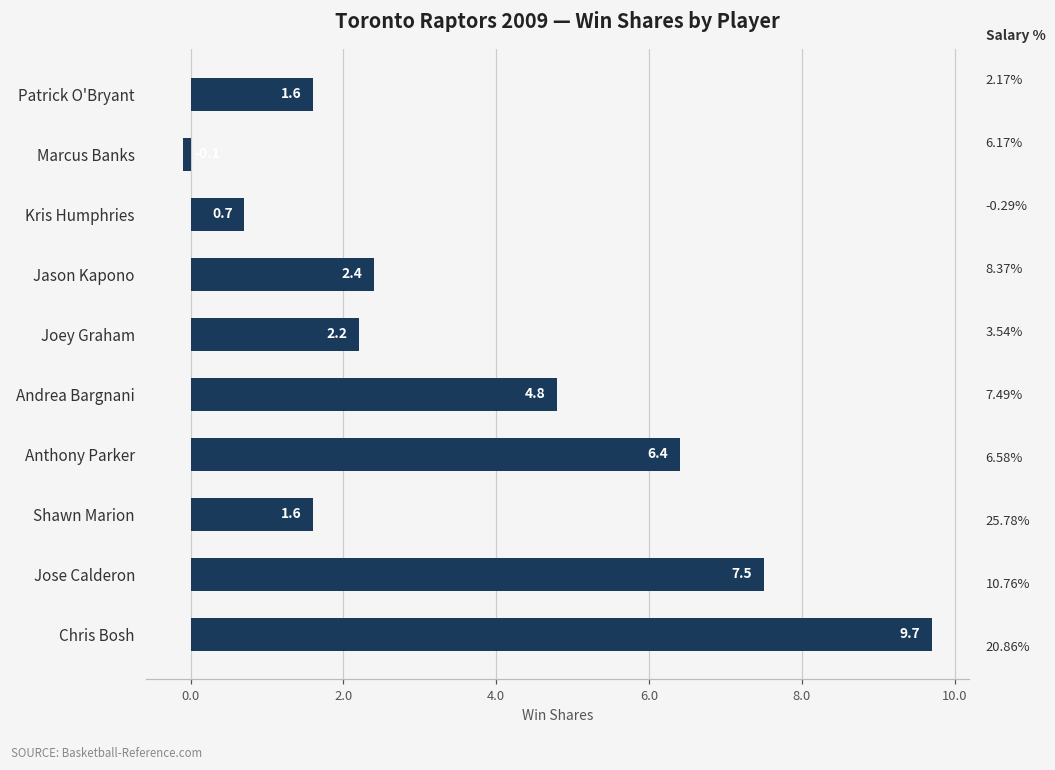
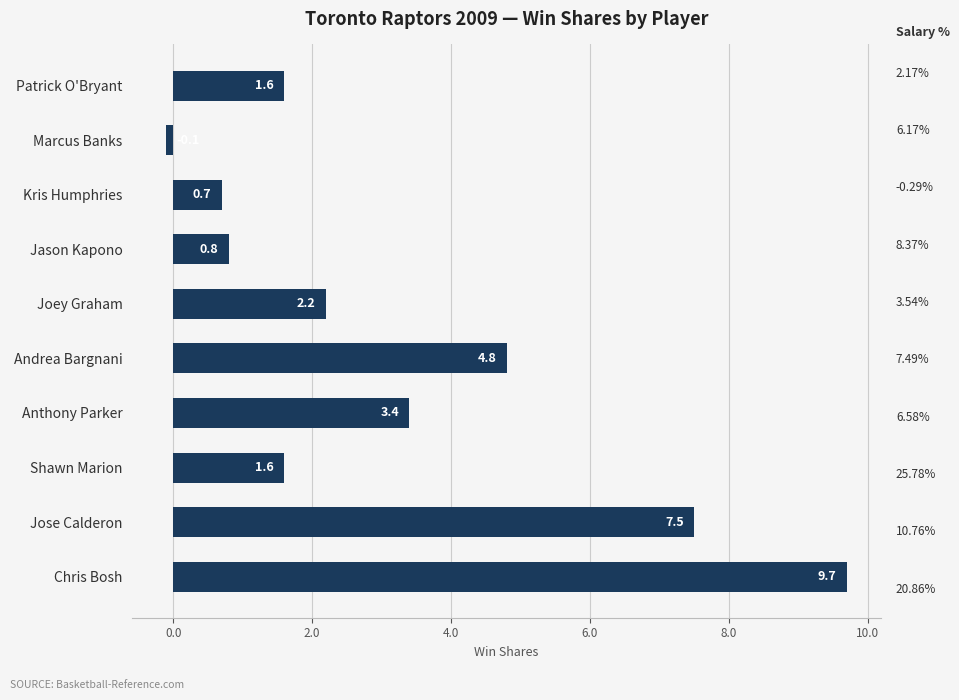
  {
    "Patrick O'Bryant": 1.6,
    "Kris Humphries": 0.7,
-   "Jason Kapono": 2.4,
+   "Jason Kapono": 0.8,
    "Joey Graham": 2.2,
    "Andrea Bargnani": 4.8,
-   "Anthony Parker": 6.4,
+   "Anthony Parker": 3.4,
    "Shawn Marion": 1.6,
    "Jose Calderon": 7.5,
    "Chris Bosh": 9.7
  }
